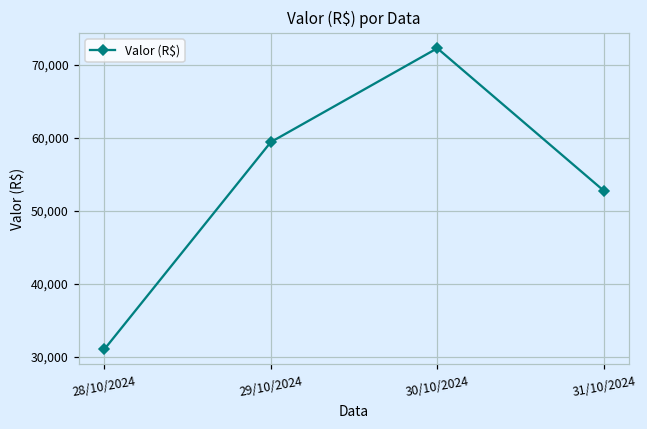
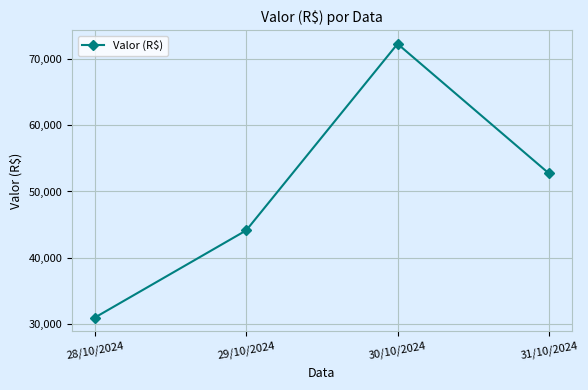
  {
    "28/10/2024": "31,000",
-   "29/10/2024": "59,000",
+   "29/10/2024": "44,000",
    "30/10/2024": "72,000",
    "31/10/2024": "53,000"
  }
